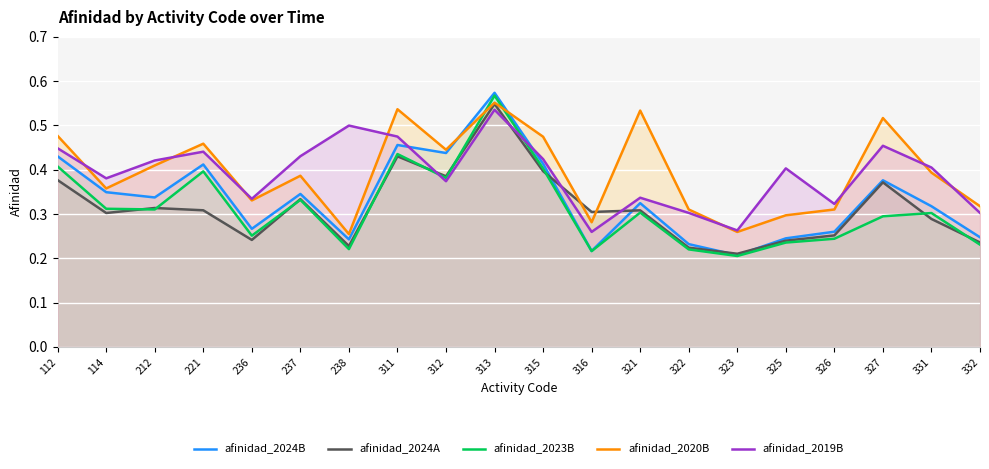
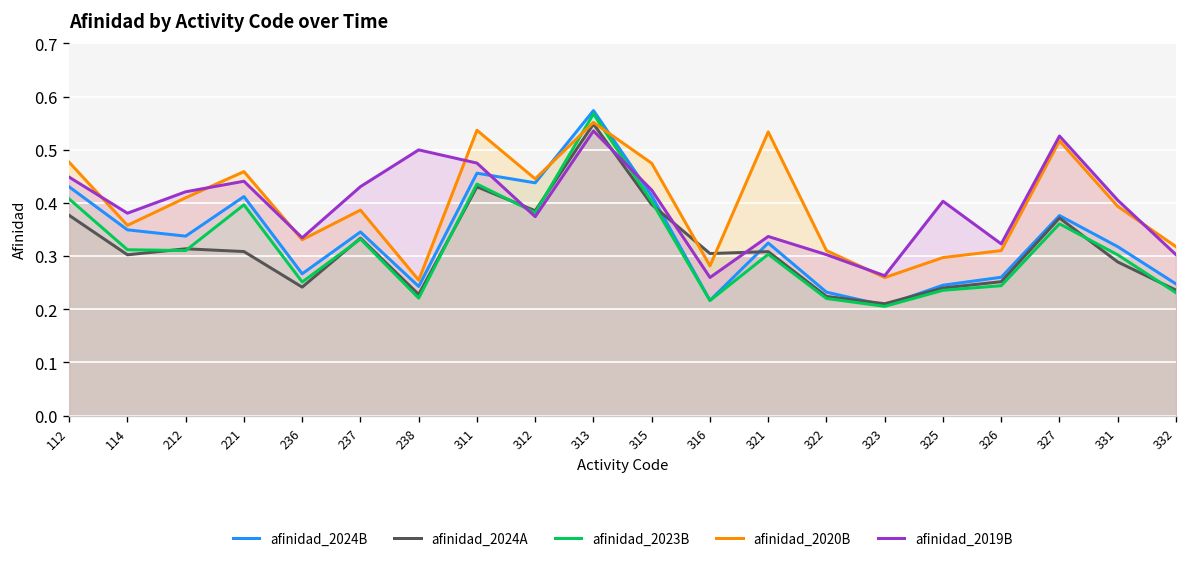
  {
    "afinidad_2024B": {
      "112": 0.43,
      "114": 0.35,
      "212": 0.34,
      "221": 0.41,
      "236": 0.27,
      "237": 0.35,
      "238": 0.24,
      "311": 0.46,
      "312": 0.44,
      "313": 0.57,
      "315": 0.41,
      "321": 0.32,
      "322": 0.23,
      "326": 0.26,
      "331": 0.32,
      "332": 0.25
    },
    "afinidad_2024A": {
      "112": 0.38,
      "114": 0.30,
      "221": 0.31,
      "236": 0.24,
      "238": 0.23,
      "315": 0.40,
      "316": 0.30,
      "326": 0.25,
      "331": 0.29
    },
    "afinidad_2023B": {
      "112": 0.41,
      "114": 0.31,
      "221": 0.40,
      "236": 0.25,
      "238": 0.22,
      "313": 0.57,
      "315": 0.40,
      "326": 0.24,
-     "327": 0.29,
+     "327": 0.36,
      "331": 0.30
    },
    "afinidad_2020B": {
      "112": 0.48,
      "114": 0.36,
      "212": 0.41,
      "221": 0.46,
      "237": 0.39,
      "238": 0.25,
      "311": 0.54,
      "312": 0.45,
      "315": 0.47,
      "316": 0.28,
      "321": 0.53,
      "322": 0.31,
      "325": 0.30,
      "326": 0.31,
      "327": 0.52,
      "331": 0.39,
      "332": 0.32
    },
    "afinidad_2019B": {
      "112": 0.45,
      "114": 0.38,
      "212": 0.42,
      "221": 0.44,
      "237": 0.43,
      "238": 0.50,
      "311": 0.47,
      "312": 0.37,
      "313": 0.54,
      "315": 0.42,
      "316": 0.26,
      "321": 0.34,
      "322": 0.30,
      "325": 0.40,
      "326": 0.32,
-     "327": 0.45,
+     "327": 0.53,
      "331": 0.41,
      "332": 0.30
    }
  }
